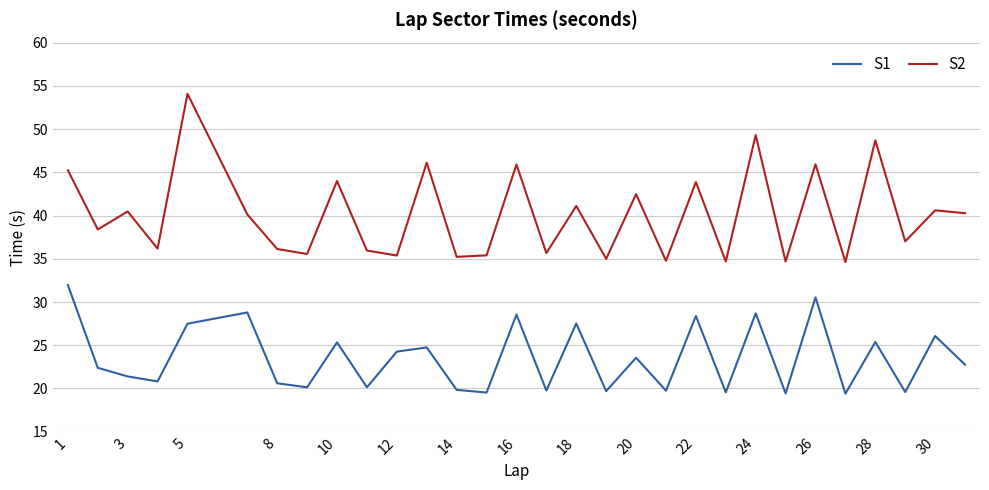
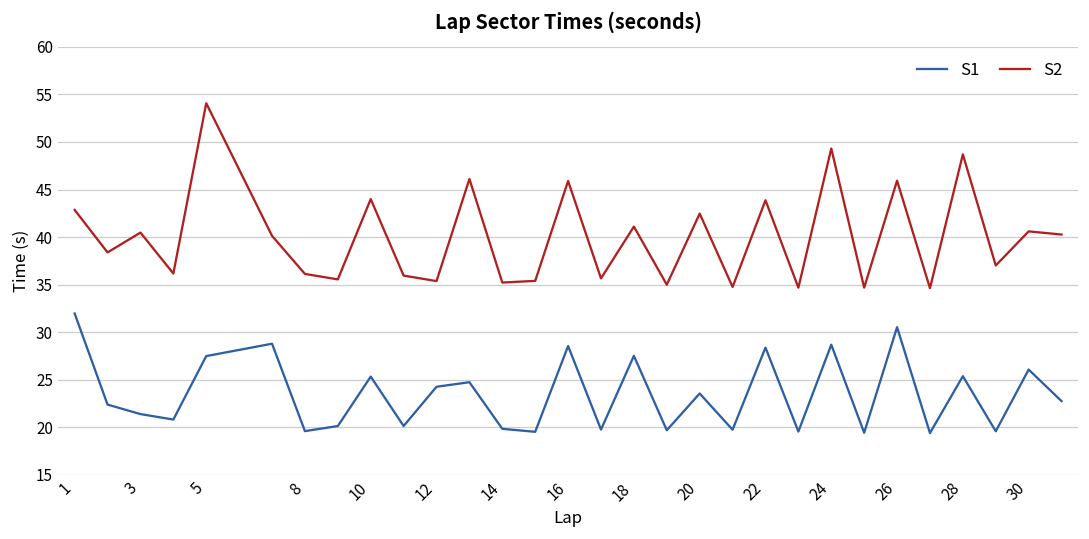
  {
    "S1": {
      "1": 32,
      "3": 21,
      "5": 27,
-     "8": 21,
+     "8": 20,
      "10": 25,
      "12": 24,
      "14": 20,
      "16": 29,
      "18": 28,
      "20": 24,
      "22": 28,
      "24": 29,
      "26": 31,
      "28": 25,
      "30": 26
    },
    "S2": {
-     "1": 45,
+     "1": 43,
      "3": 40,
      "5": 54,
      "8": 36,
      "10": 44,
      "12": 35,
      "14": 35,
      "16": 46,
      "18": 41,
      "20": 42,
      "22": 44,
      "24": 49,
      "26": 46,
      "28": 49,
      "30": 41
    }
  }
